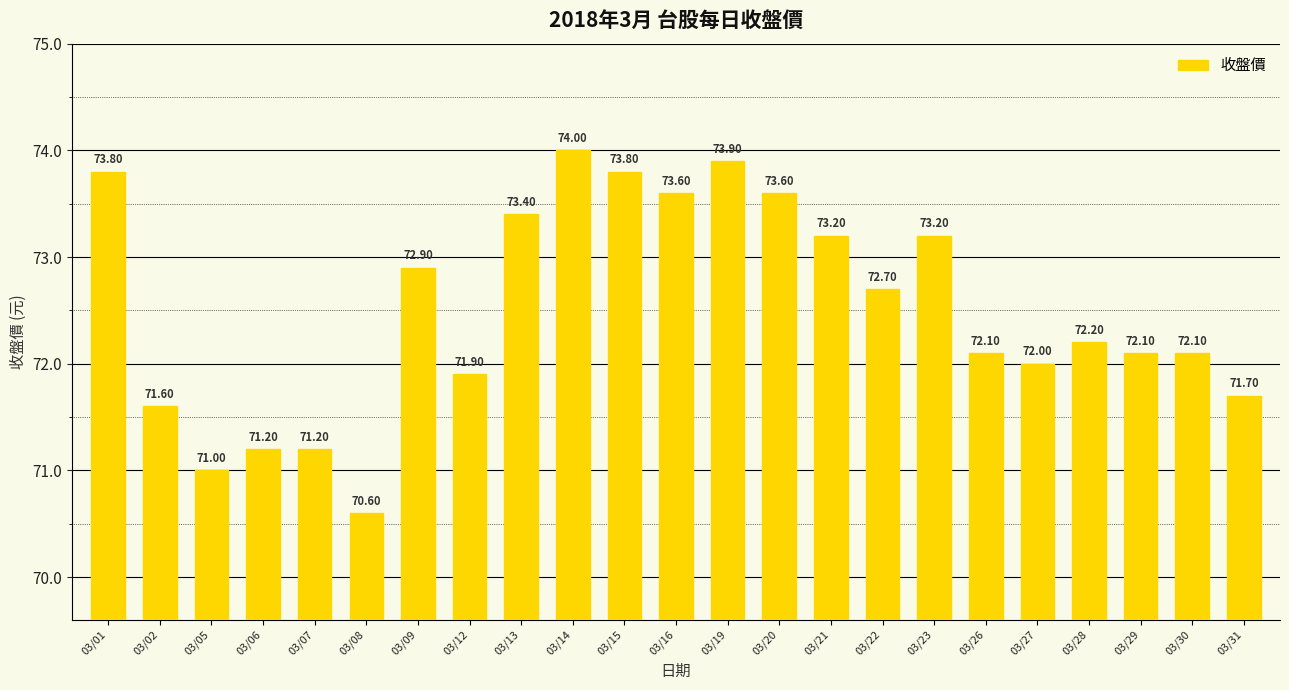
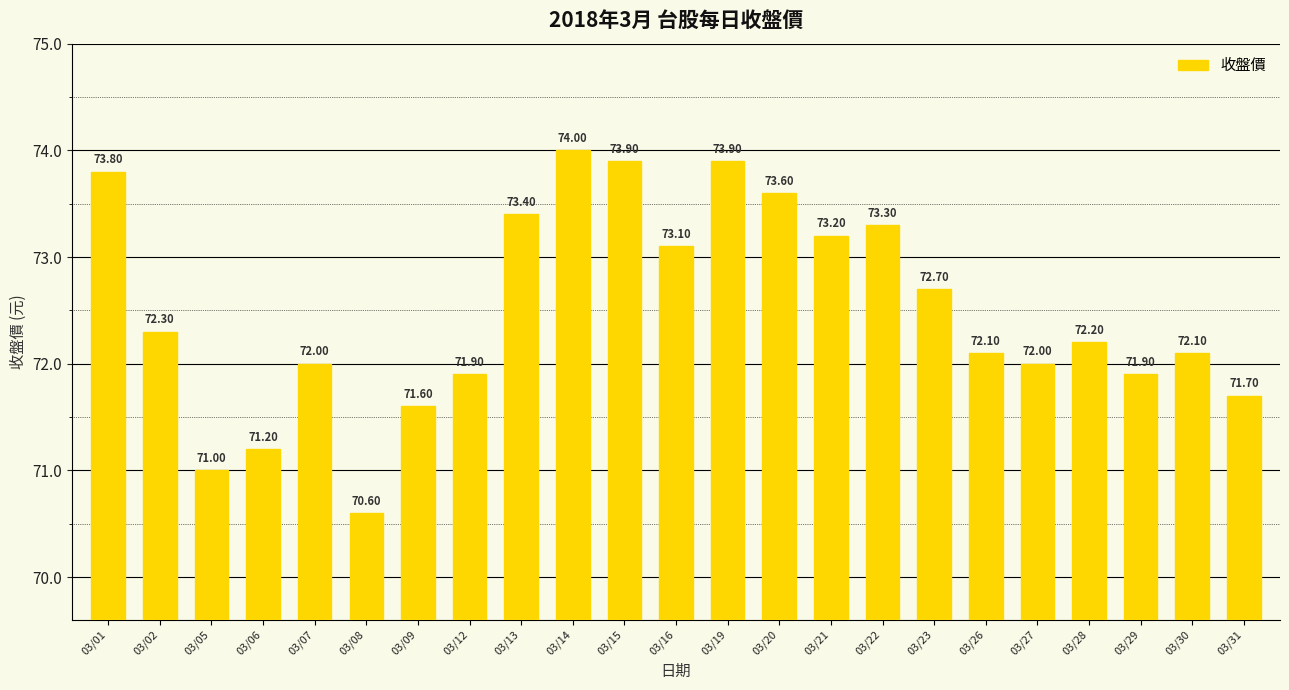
  {
    "03/01": 73.80,
-   "03/02": 71.60,
+   "03/02": 72.30,
    "03/05": 71.00,
    "03/06": 71.20,
-   "03/07": 71.20,
+   "03/07": 72.00,
    "03/08": 70.60,
-   "03/09": 72.90,
+   "03/09": 71.60,
    "03/12": 71.90,
    "03/13": 73.40,
    "03/14": 74.00,
-   "03/15": 73.80,
-   "03/16": 73.60,
+   "03/15": 73.90,
+   "03/16": 73.10,
    "03/19": 73.90,
    "03/20": 73.60,
    "03/21": 73.20,
-   "03/22": 72.70,
-   "03/23": 73.20,
+   "03/22": 73.30,
+   "03/23": 72.70,
    "03/26": 72.10,
    "03/27": 72.00,
    "03/28": 72.20,
-   "03/29": 72.10,
+   "03/29": 71.90,
    "03/30": 72.10,
    "03/31": 71.70
  }
